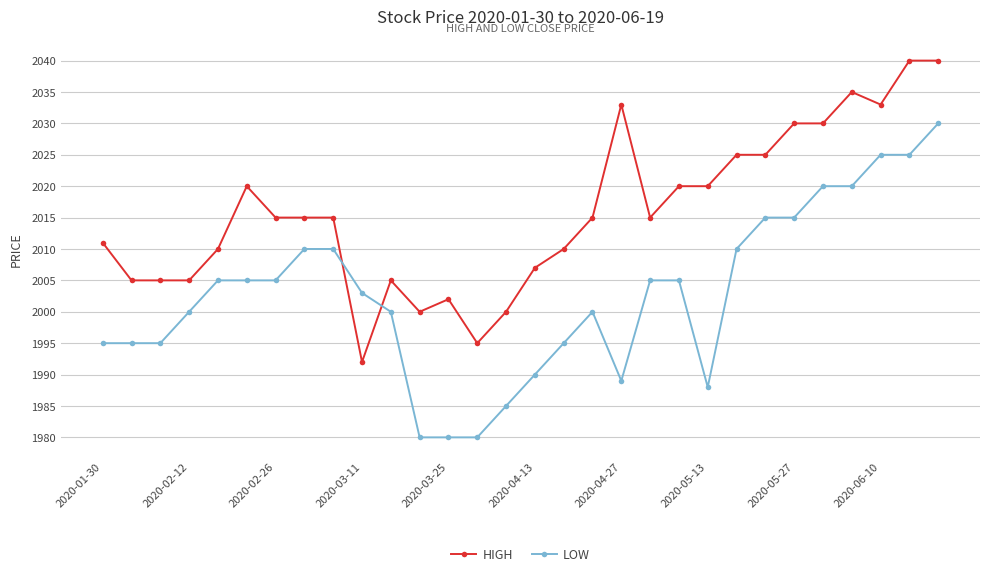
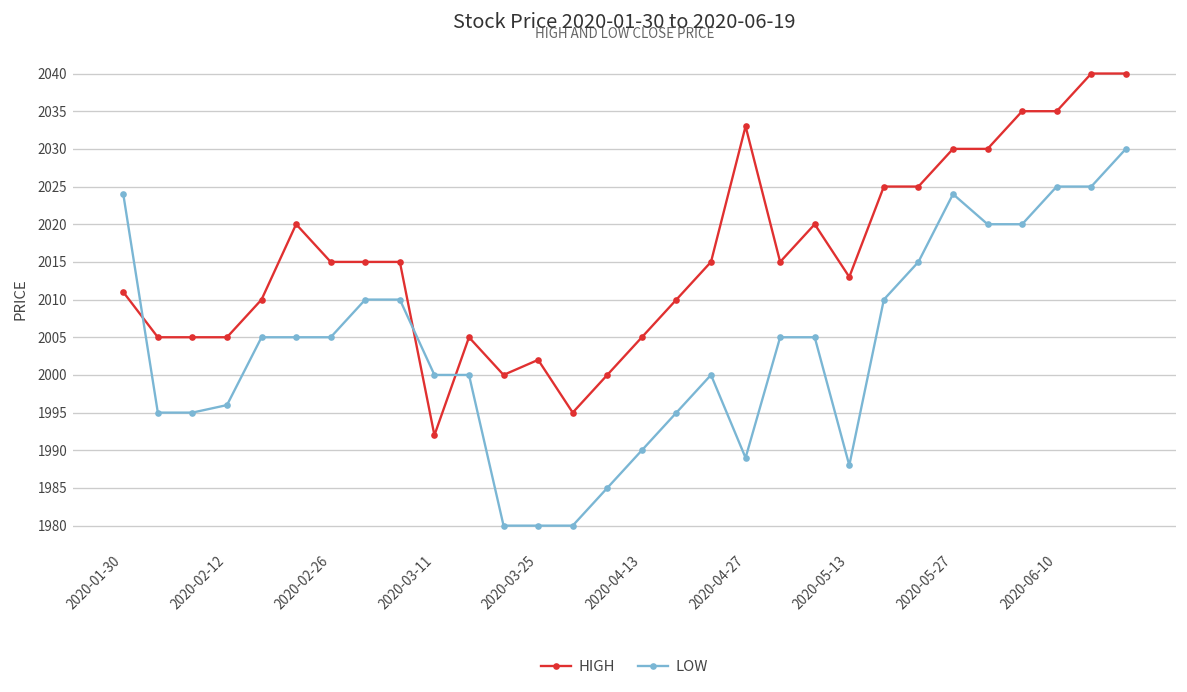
  {
    "HIGH": {
      "2020-01-30": 2011,
      "2020-02-12": 2005,
      "2020-02-26": 2015,
      "2020-03-11": 1992,
      "2020-03-25": 2002,
-     "2020-04-13": 2007,
+     "2020-04-13": 2005,
      "2020-04-27": 2033,
-     "2020-05-13": 2020,
+     "2020-05-13": 2013,
      "2020-05-27": 2030,
-     "2020-06-10": 2033
+     "2020-06-10": 2035
    },
    "LOW": {
-     "2020-01-30": 1995,
-     "2020-02-12": 2000,
+     "2020-01-30": 2024,
+     "2020-02-12": 1996,
      "2020-02-26": 2005,
-     "2020-03-11": 2003,
+     "2020-03-11": 2000,
      "2020-03-25": 1980,
      "2020-04-13": 1990,
      "2020-04-27": 1989,
      "2020-05-13": 1988,
-     "2020-05-27": 2015,
+     "2020-05-27": 2024,
      "2020-06-10": 2025
    }
  }
